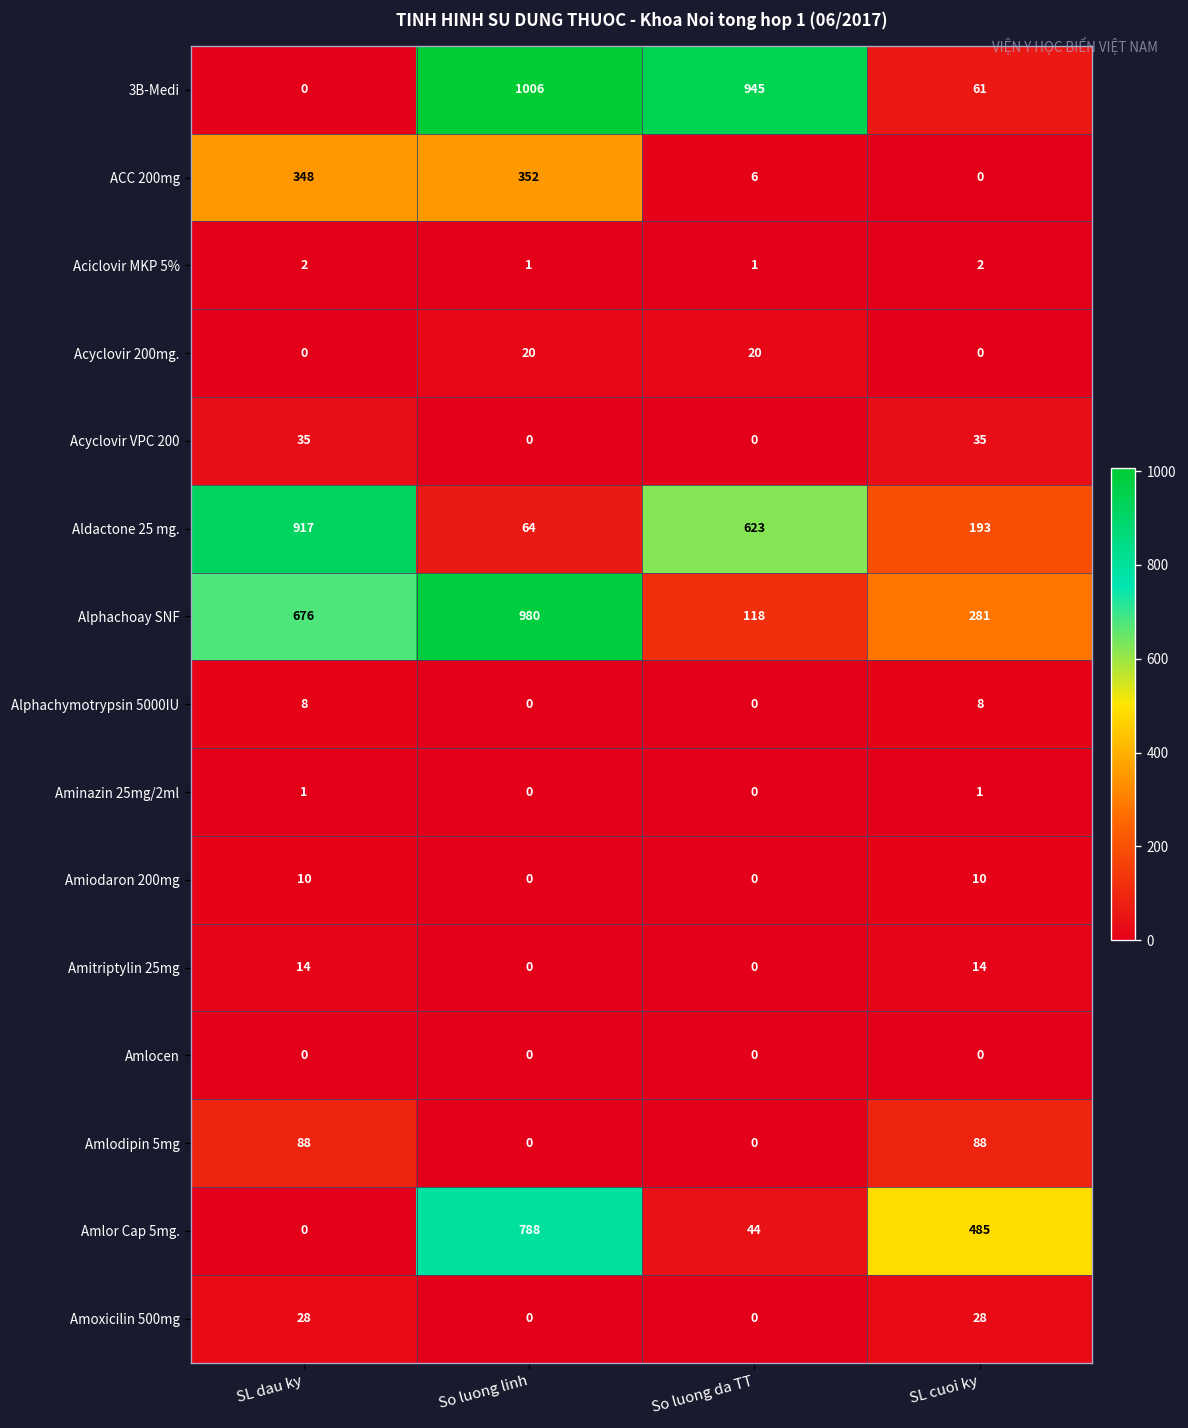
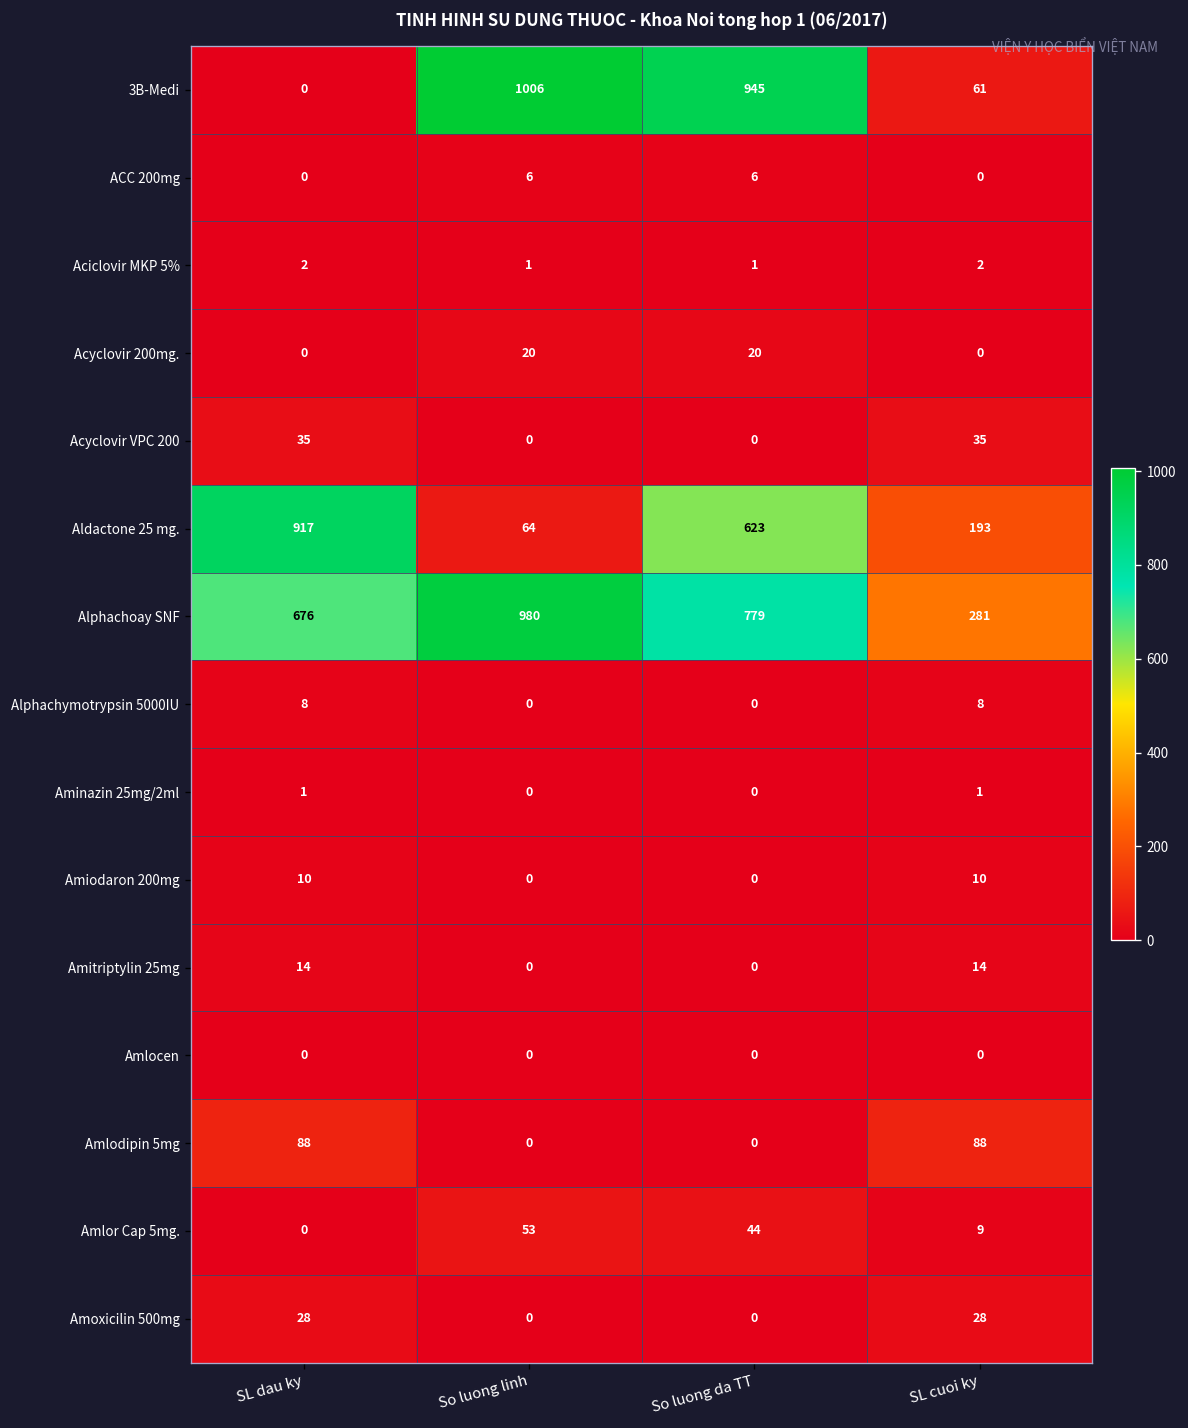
  {
    "3B-Medi": {
      "SL dau ky": 0,
      "So luong linh": 1006,
      "So luong da TT": 945,
      "SL cuoi ky": 61
    },
    "ACC 200mg": {
-     "SL dau ky": 348,
-     "So luong linh": 352,
+     "SL dau ky": 0,
+     "So luong linh": 6,
      "So luong da TT": 6,
      "SL cuoi ky": 0
    },
    "Aciclovir MKP 5%": {
      "SL dau ky": 2,
      "So luong linh": 1,
      "So luong da TT": 1,
      "SL cuoi ky": 2
    },
    "Acyclovir 200mg.": {
      "SL dau ky": 0,
      "So luong linh": 20,
      "So luong da TT": 20,
      "SL cuoi ky": 0
    },
    "Acyclovir VPC 200": {
      "SL dau ky": 35,
      "So luong linh": 0,
      "So luong da TT": 0,
      "SL cuoi ky": 35
    },
    "Aldactone 25 mg.": {
      "SL dau ky": 917,
      "So luong linh": 64,
      "So luong da TT": 623,
      "SL cuoi ky": 193
    },
    "Alphachoay SNF": {
      "SL dau ky": 676,
      "So luong linh": 980,
-     "So luong da TT": 118,
+     "So luong da TT": 779,
      "SL cuoi ky": 281
    },
    "Alphachymotrypsin 5000IU": {
      "SL dau ky": 8,
      "So luong linh": 0,
      "So luong da TT": 0,
      "SL cuoi ky": 8
    },
    "Aminazin 25mg/2ml": {
      "SL dau ky": 1,
      "So luong linh": 0,
      "So luong da TT": 0,
      "SL cuoi ky": 1
    },
    "Amiodaron 200mg": {
      "SL dau ky": 10,
      "So luong linh": 0,
      "So luong da TT": 0,
      "SL cuoi ky": 10
    },
    "Amitriptylin 25mg": {
      "SL dau ky": 14,
      "So luong linh": 0,
      "So luong da TT": 0,
      "SL cuoi ky": 14
    },
    "Amlocen": {
      "SL dau ky": 0,
      "So luong linh": 0,
      "So luong da TT": 0,
      "SL cuoi ky": 0
    },
    "Amlodipin 5mg": {
      "SL dau ky": 88,
      "So luong linh": 0,
      "So luong da TT": 0,
      "SL cuoi ky": 88
    },
    "Amlor Cap 5mg.": {
      "SL dau ky": 0,
-     "So luong linh": 788,
+     "So luong linh": 53,
      "So luong da TT": 44,
-     "SL cuoi ky": 485
+     "SL cuoi ky": 9
    },
    "Amoxicilin 500mg": {
      "SL dau ky": 28,
      "So luong linh": 0,
      "So luong da TT": 0,
      "SL cuoi ky": 28
    }
  }
